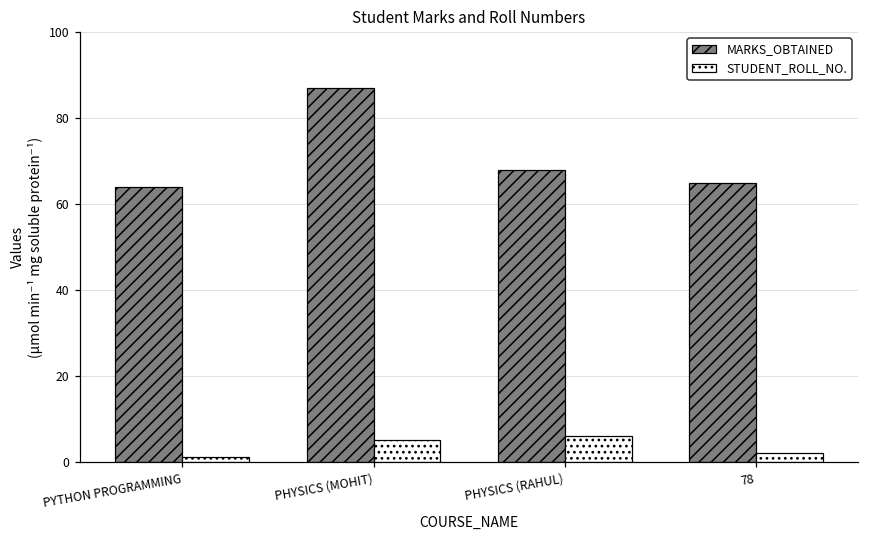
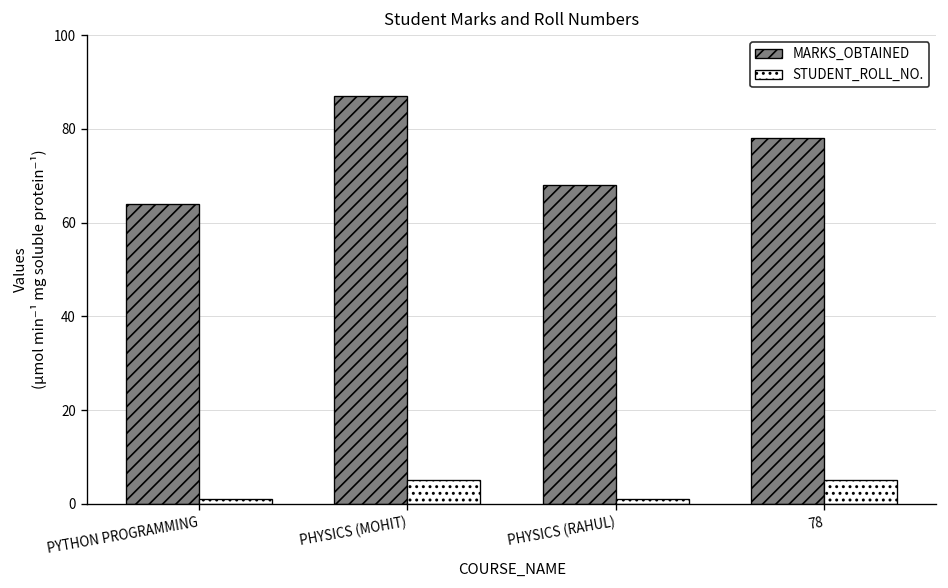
  {
    "MARKS_OBTAINED": {
      "PYTHON PROGRAMMING": 64,
      "PHYSICS (MOHIT)": 87,
      "PHYSICS (RAHUL)": 68,
-     "78": 65
+     "78": 78
    },
    "STUDENT_ROLL_NO.": {
      "PYTHON PROGRAMMING": 1,
      "PHYSICS (MOHIT)": 5,
-     "PHYSICS (RAHUL)": 6,
-     "78": 2
+     "PHYSICS (RAHUL)": 1,
+     "78": 5
    }
  }
